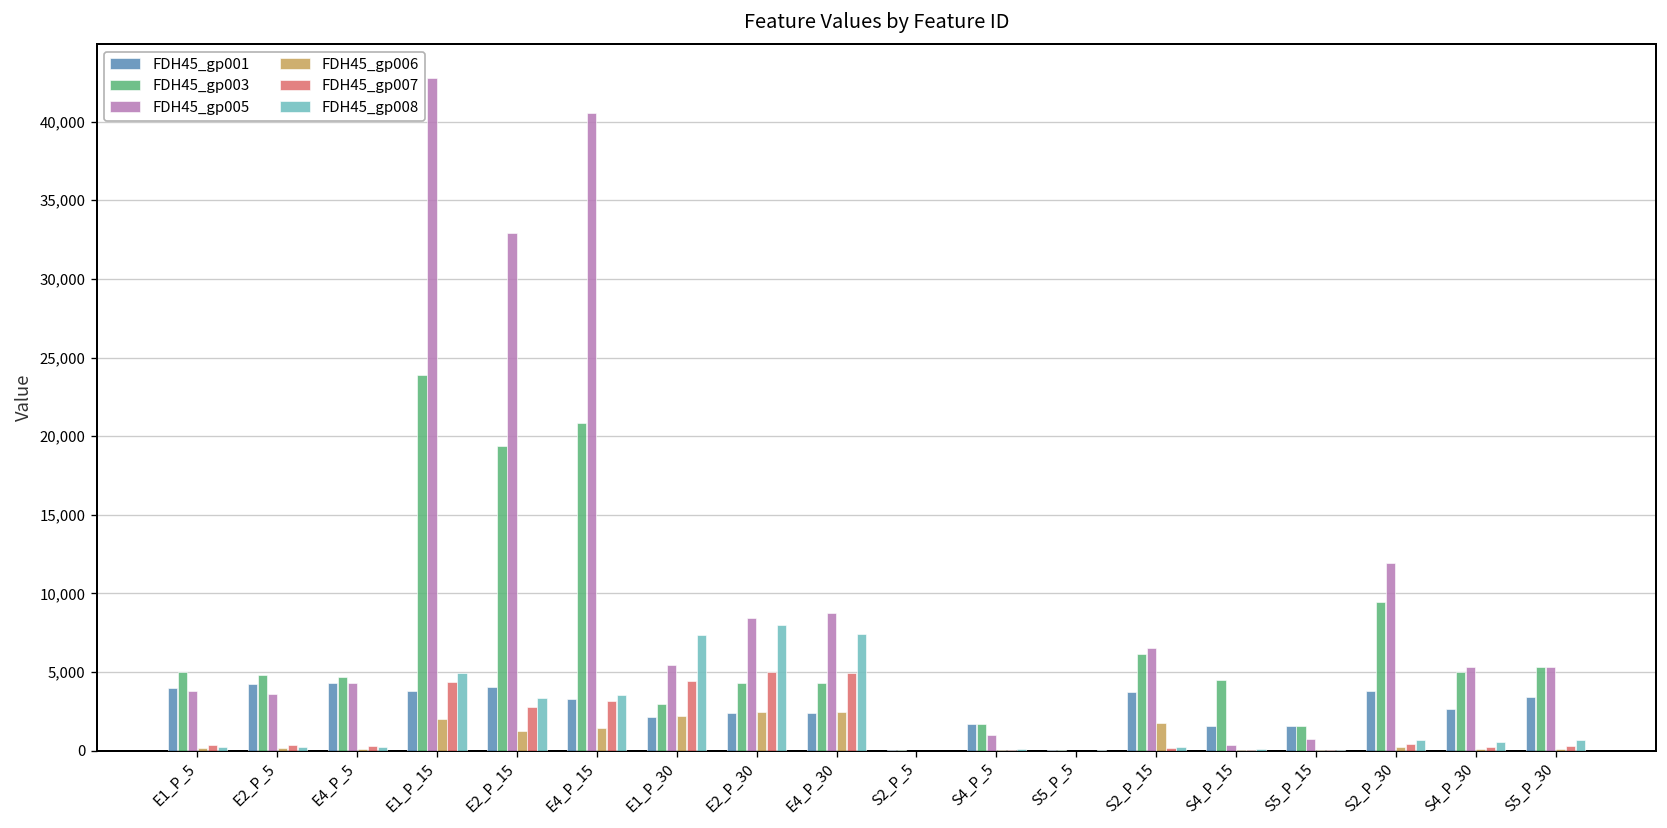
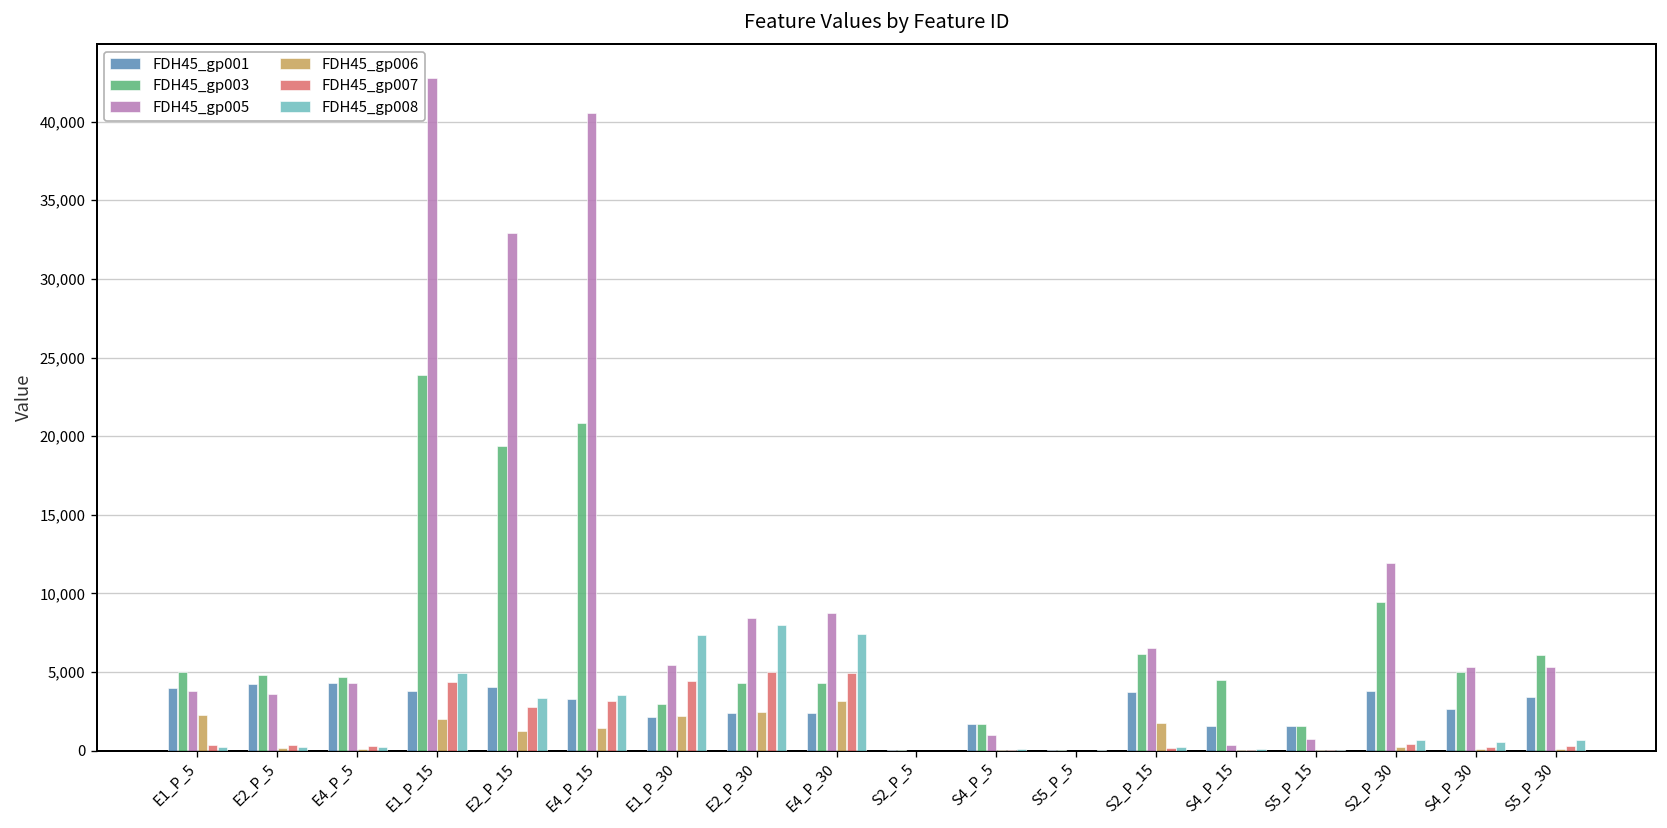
  {
    "FDH45_gp003": {
      "E1_P_5": "5,000",
      "E2_P_5": "4,800",
      "E4_P_5": "4,700",
      "E1_P_15": "23,900",
      "E2_P_15": "19,400",
      "E4_P_15": "20,800",
      "E1_P_30": "3,000",
      "E2_P_30": "4,300",
      "E4_P_30": "4,300",
      "S4_P_5": "1,700",
      "S2_P_15": "6,100",
      "S4_P_15": "4,500",
      "S5_P_15": "1,600",
      "S2_P_30": "9,500",
      "S4_P_30": "5,000",
-     "S5_P_30": "5,300"
+     "S5_P_30": "6,100"
    },
    "FDH45_gp005": {
      "E1_P_5": "3,800",
      "E2_P_5": "3,600",
      "E4_P_5": "4,300",
      "E1_P_15": "42,800",
      "E2_P_15": "32,900",
      "E4_P_15": "40,600",
      "E1_P_30": "5,400",
      "E2_P_30": "8,400",
      "E4_P_30": "8,800",
      "S4_P_5": "1,000",
      "S5_P_5": "0",
      "S2_P_15": "6,500",
      "S4_P_15": "300",
      "S5_P_15": "800",
      "S2_P_30": "11,900",
      "S4_P_30": "5,300",
      "S5_P_30": "5,300"
    },
    "FDH45_gp006": {
-     "E1_P_5": "200",
+     "E1_P_5": "2,300",
      "E1_P_15": "2,000",
      "E2_P_15": "1,300",
      "E4_P_15": "1,400",
      "E1_P_30": "2,200",
      "E2_P_30": "2,500",
-     "E4_P_30": "2,400",
+     "E4_P_30": "3,200",
      "S2_P_5": "0",
      "S2_P_15": "1,800",
      "S2_P_30": "200"
    },
    "FDH45_gp007": {
      "E1_P_5": "400",
      "E2_P_5": "300",
      "E4_P_5": "300",
      "E1_P_15": "4,300",
      "E2_P_15": "2,800",
      "E4_P_15": "3,200",
      "E1_P_30": "4,400",
      "E2_P_30": "5,000",
      "E4_P_30": "4,900",
      "S2_P_30": "400",
      "S4_P_30": "200",
      "S5_P_30": "300"
    }
  }
